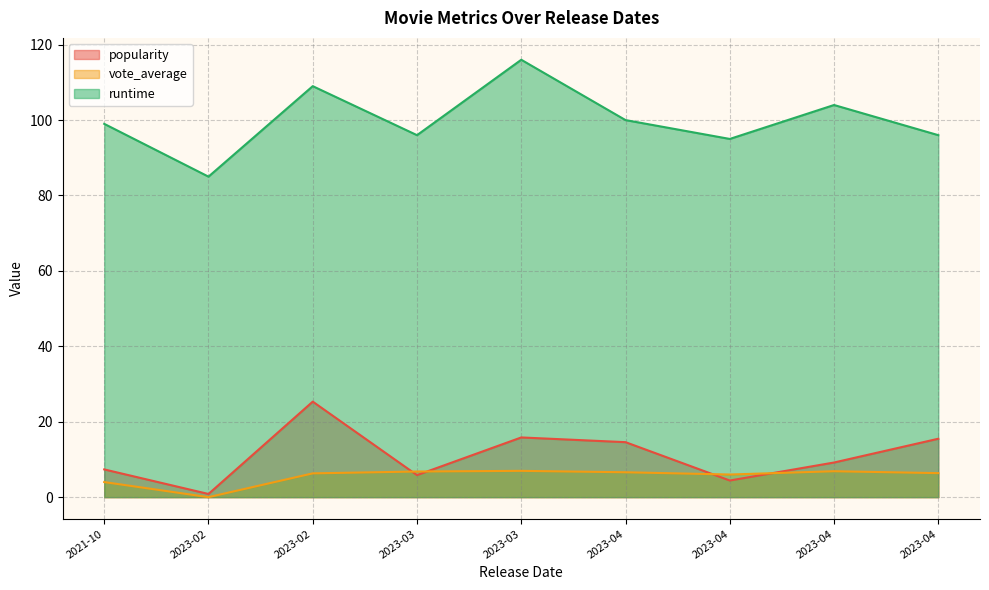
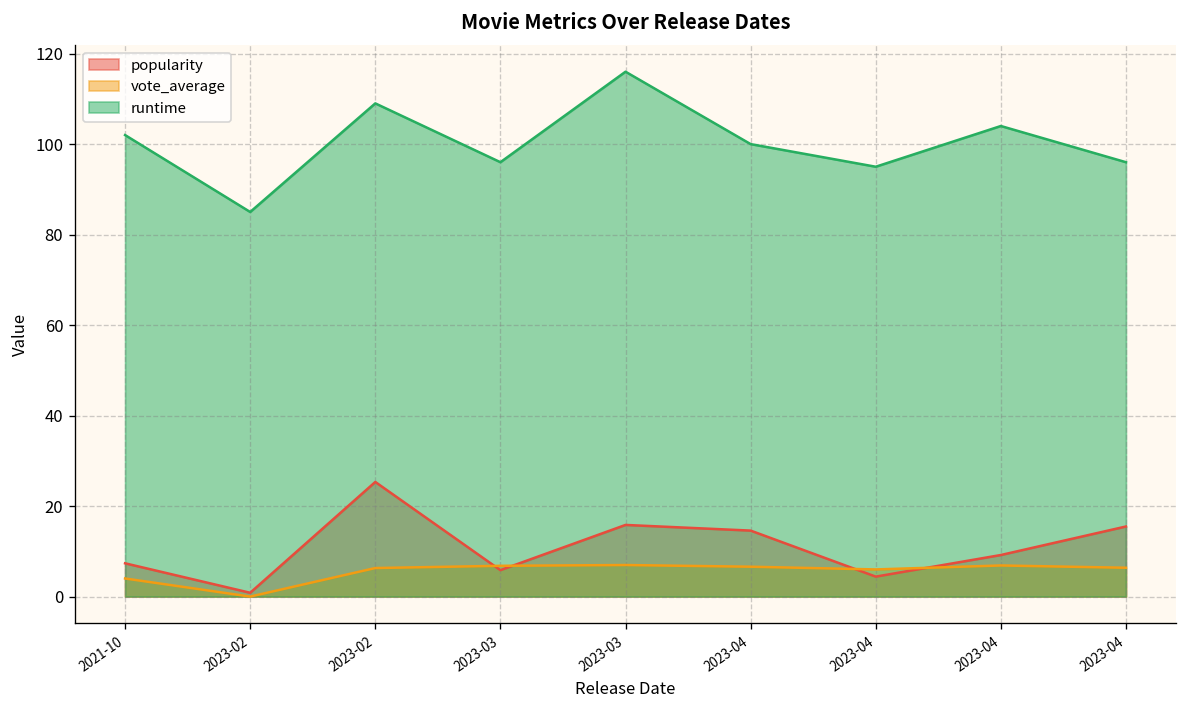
  {
    "popularity": {
      "2021-10": 7
    },
    "vote_average": {
      "2021-10": 4
    },
    "runtime": {
-     "2021-10": 99
+     "2021-10": 102
    }
  }
